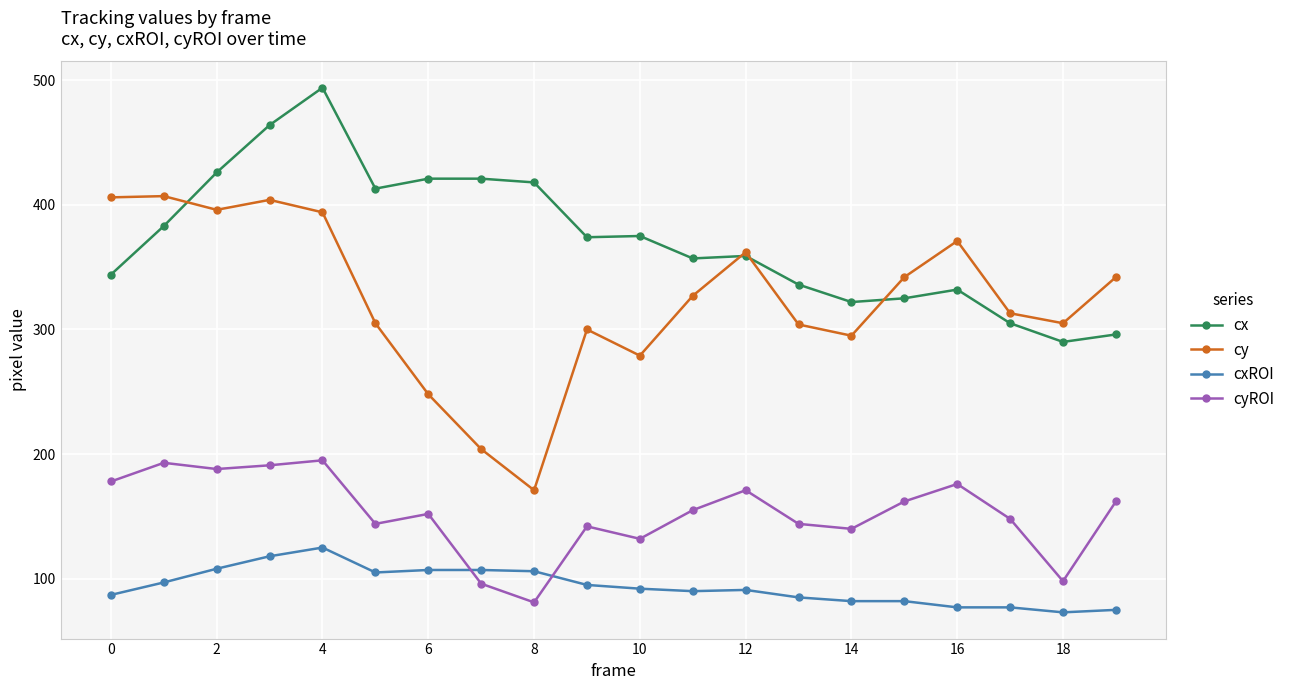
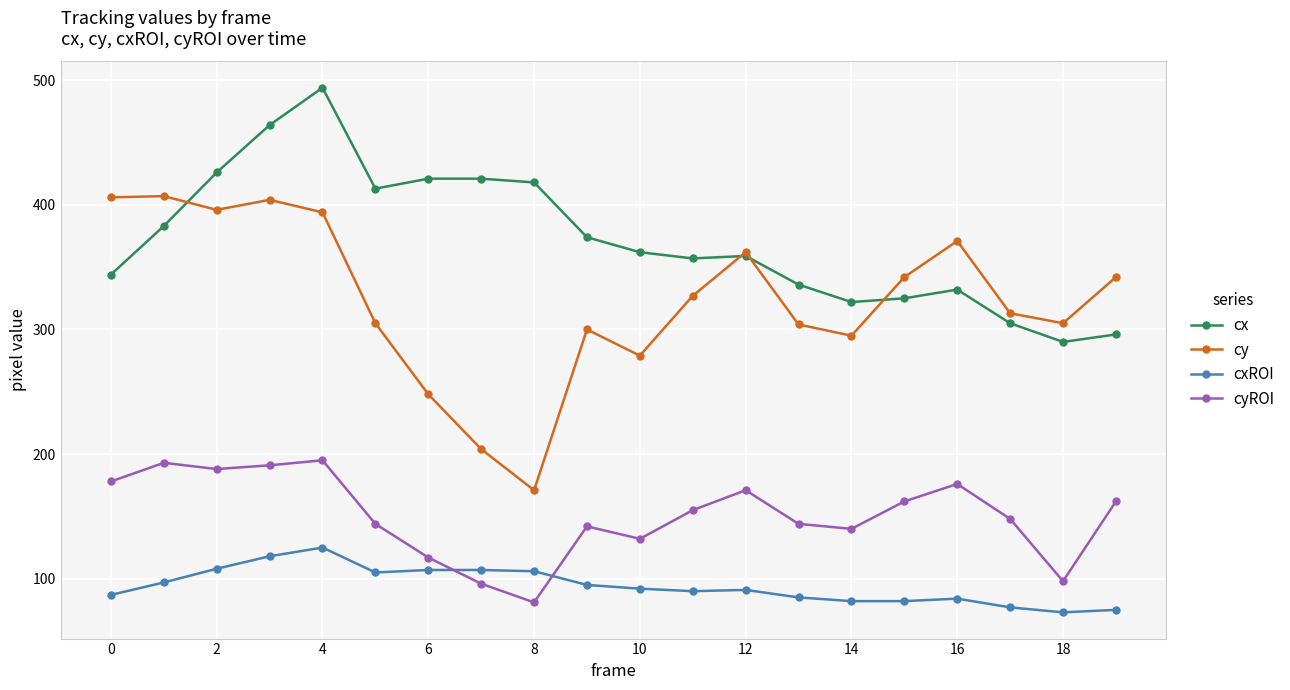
  {
    "cx": {
      "0": 344,
      "2": 426,
      "4": 494,
      "6": 421,
      "8": 418,
-     "10": 375,
+     "10": 362,
      "12": 359,
      "14": 322,
      "16": 332,
      "18": 290
    },
    "cy": {
      "0": 406,
      "2": 396,
      "4": 394,
      "6": 248,
      "8": 171,
      "10": 279,
      "12": 362,
      "14": 295,
      "16": 371,
      "18": 305
    },
    "cxROI": {
      "0": 87,
      "2": 108,
      "4": 125,
      "6": 107,
      "8": 106,
      "10": 92,
      "12": 91,
      "14": 82,
-     "16": 77,
+     "16": 84,
      "18": 73
    },
    "cyROI": {
      "0": 178,
      "2": 188,
      "4": 195,
-     "6": 152,
+     "6": 117,
      "8": 81,
      "10": 132,
      "12": 171,
      "14": 140,
      "16": 176,
      "18": 98
    }
  }
